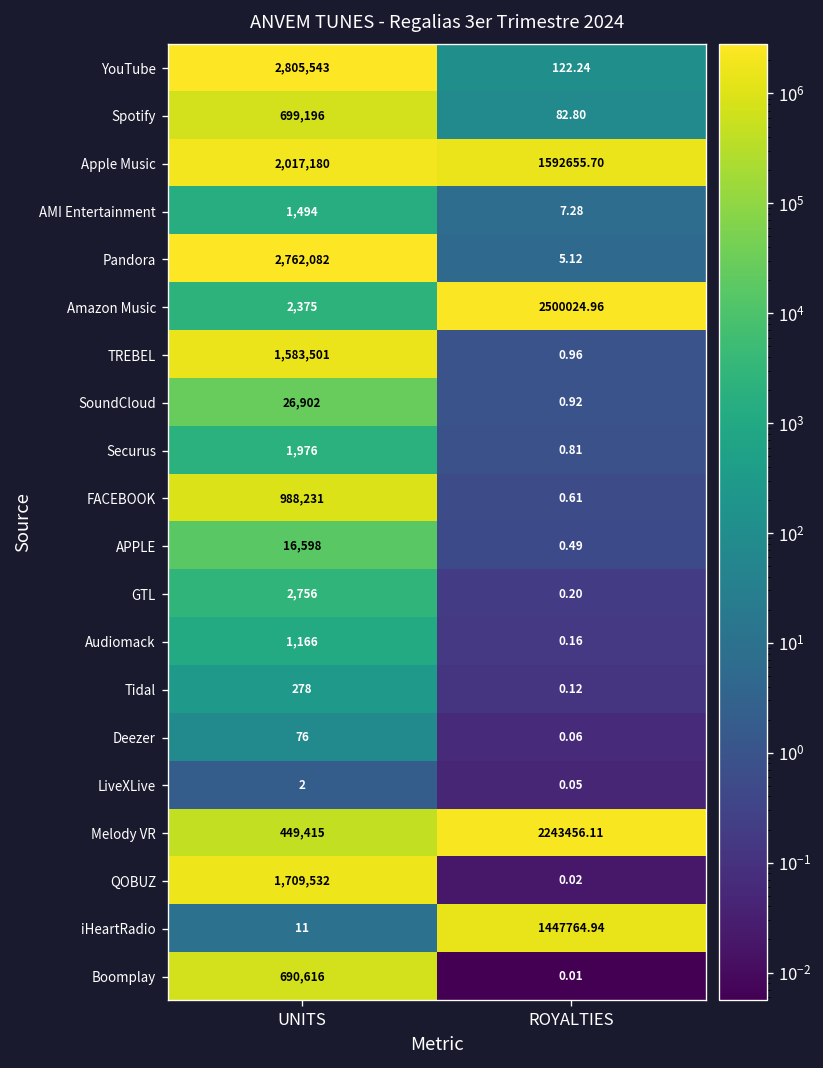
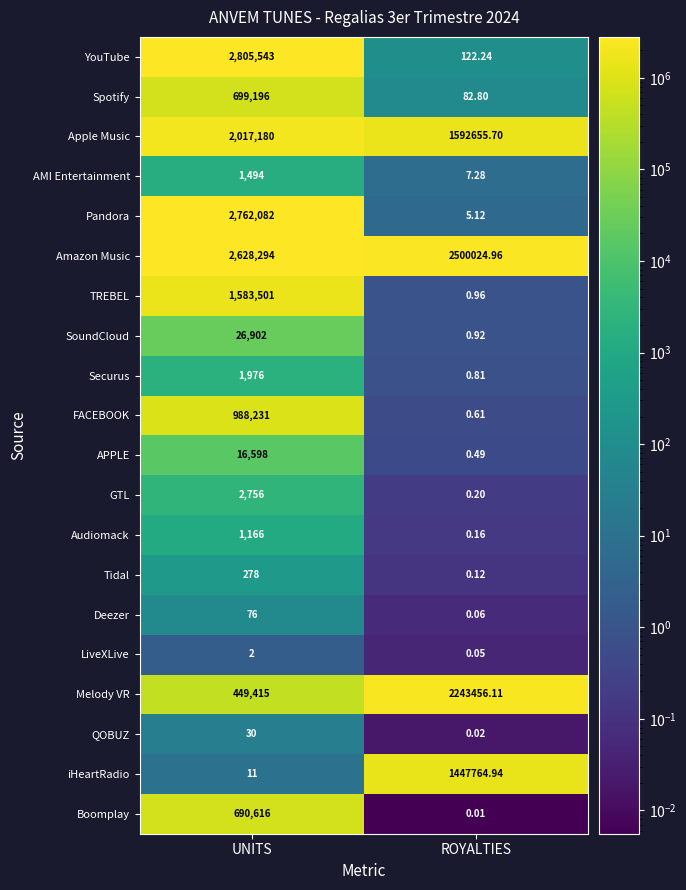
  {
    "YouTube": {
      "UNITS": "2,805,543",
      "ROYALTIES": "122.24"
    },
    "Spotify": {
      "UNITS": "699,196",
      "ROYALTIES": "82.80"
    },
    "Apple Music": {
      "UNITS": "2,017,180",
      "ROYALTIES": "1592655.70"
    },
    "AMI Entertainment": {
      "UNITS": "1,494",
      "ROYALTIES": "7.28"
    },
    "Pandora": {
      "UNITS": "2,762,082",
      "ROYALTIES": "5.12"
    },
    "Amazon Music": {
-     "UNITS": "2,375",
+     "UNITS": "2,628,294",
      "ROYALTIES": "2500024.96"
    },
    "TREBEL": {
      "UNITS": "1,583,501",
      "ROYALTIES": "0.96"
    },
    "SoundCloud": {
      "UNITS": "26,902",
      "ROYALTIES": "0.92"
    },
    "Securus": {
      "UNITS": "1,976",
      "ROYALTIES": "0.81"
    },
    "FACEBOOK": {
      "UNITS": "988,231",
      "ROYALTIES": "0.61"
    },
    "APPLE": {
      "UNITS": "16,598",
      "ROYALTIES": "0.49"
    },
    "GTL": {
      "UNITS": "2,756",
      "ROYALTIES": "0.20"
    },
    "Audiomack": {
      "UNITS": "1,166",
      "ROYALTIES": "0.16"
    },
    "Tidal": {
      "UNITS": "278",
      "ROYALTIES": "0.12"
    },
    "Deezer": {
      "UNITS": "76",
      "ROYALTIES": "0.06"
    },
    "LiveXLive": {
      "UNITS": "2",
      "ROYALTIES": "0.05"
    },
    "Melody VR": {
      "UNITS": "449,415",
      "ROYALTIES": "2243456.11"
    },
    "QOBUZ": {
-     "UNITS": "1,709,532",
+     "UNITS": "30",
      "ROYALTIES": "0.02"
    },
    "iHeartRadio": {
      "UNITS": "11",
      "ROYALTIES": "1447764.94"
    },
    "Boomplay": {
      "UNITS": "690,616",
      "ROYALTIES": "0.01"
    }
  }
